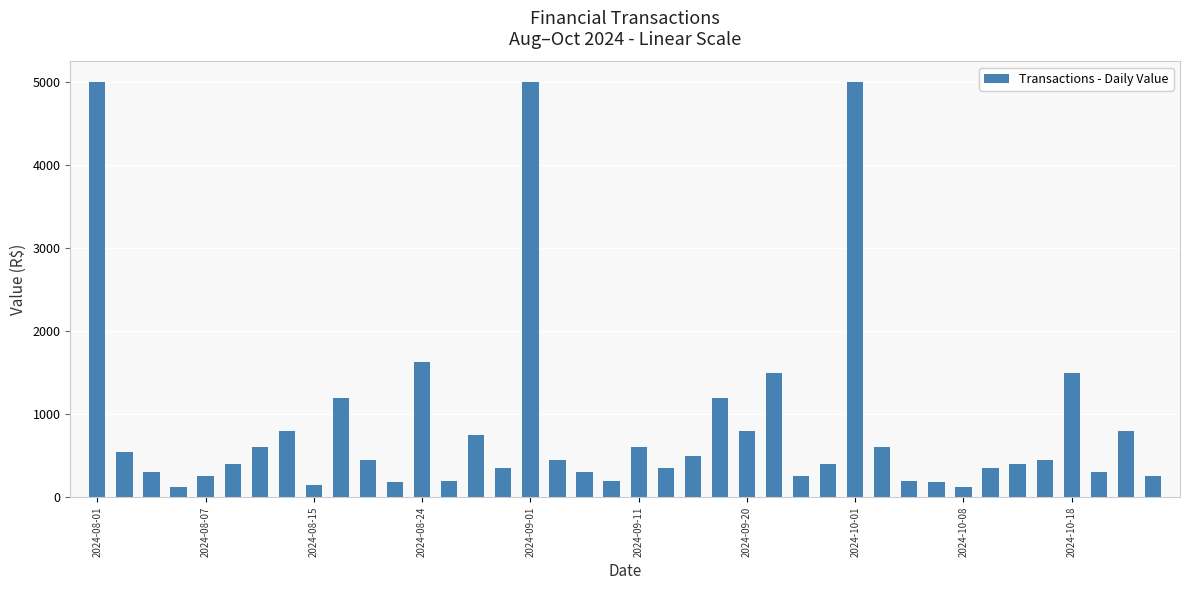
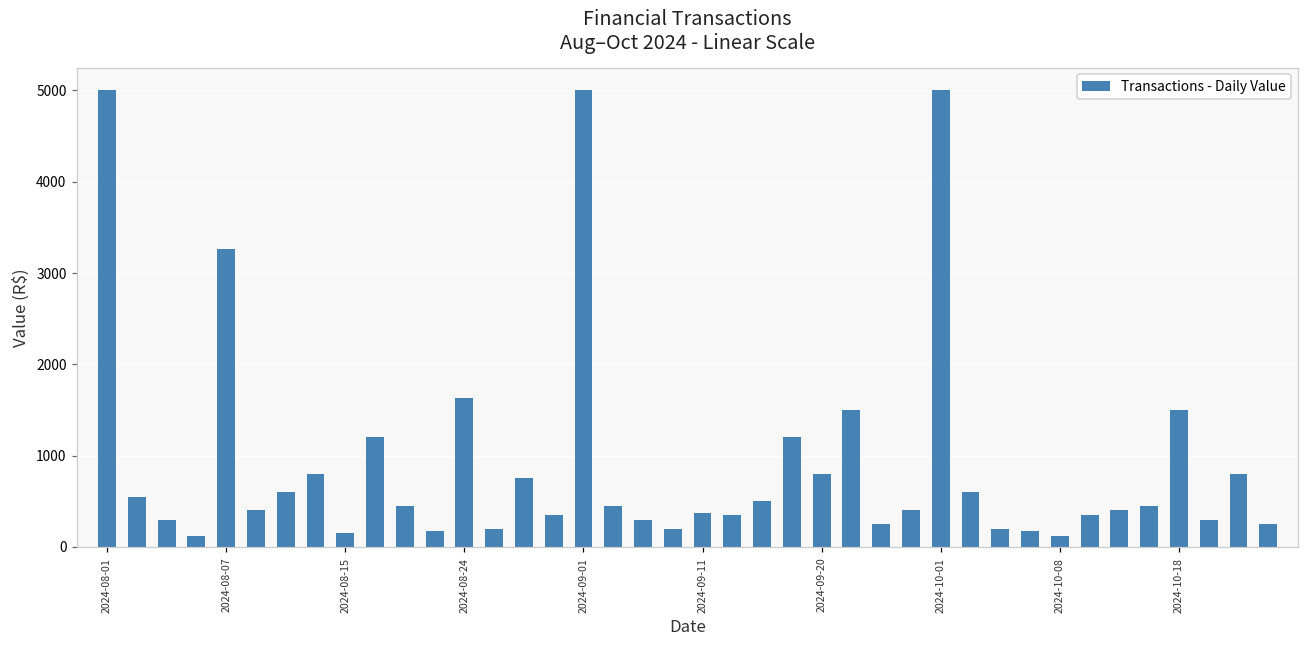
  {
-   "2024-08-07": 300,
+   "2024-08-07": 3300,
    "2024-08-24": 1600,
    "2024-09-01": 5000,
-   "2024-09-11": 600,
+   "2024-09-11": 400,
    "2024-10-08": 100
  }
